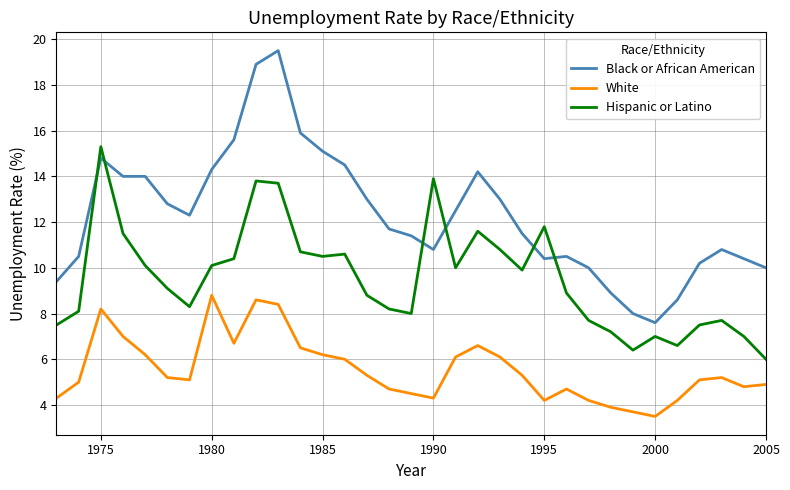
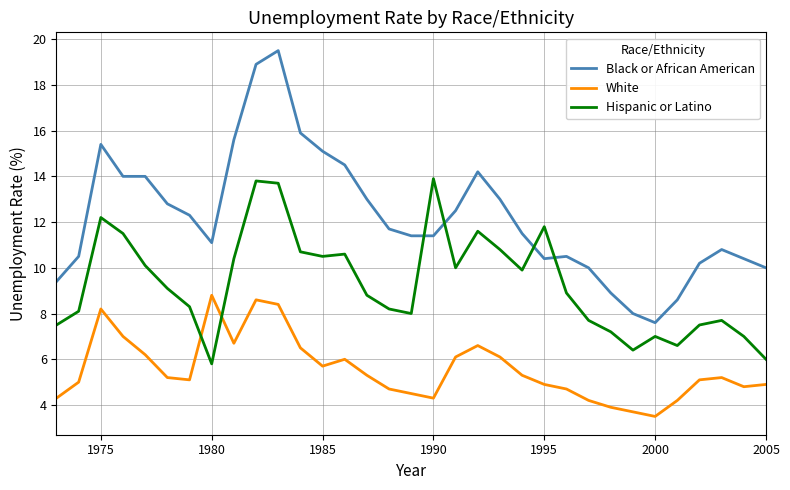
  {
    "Black or African American": {
-     "1975": 14.8,
-     "1980": 14.3,
+     "1975": 15.4,
+     "1980": 11.1,
      "1985": 15.1,
-     "1990": 10.8,
+     "1990": 11.4,
      "1995": 10.4,
      "2000": 7.6,
      "2005": 10.0
    },
    "White": {
      "1975": 8.2,
      "1980": 8.8,
-     "1985": 6.2,
+     "1985": 5.7,
      "1990": 4.3,
-     "1995": 4.2,
+     "1995": 4.9,
      "2000": 3.5,
      "2005": 4.9
    },
    "Hispanic or Latino": {
-     "1975": 15.3,
-     "1980": 10.1,
+     "1975": 12.2,
+     "1980": 5.8,
      "1985": 10.5,
      "1990": 13.9,
      "1995": 11.8,
      "2000": 7.0,
      "2005": 6.0
    }
  }
